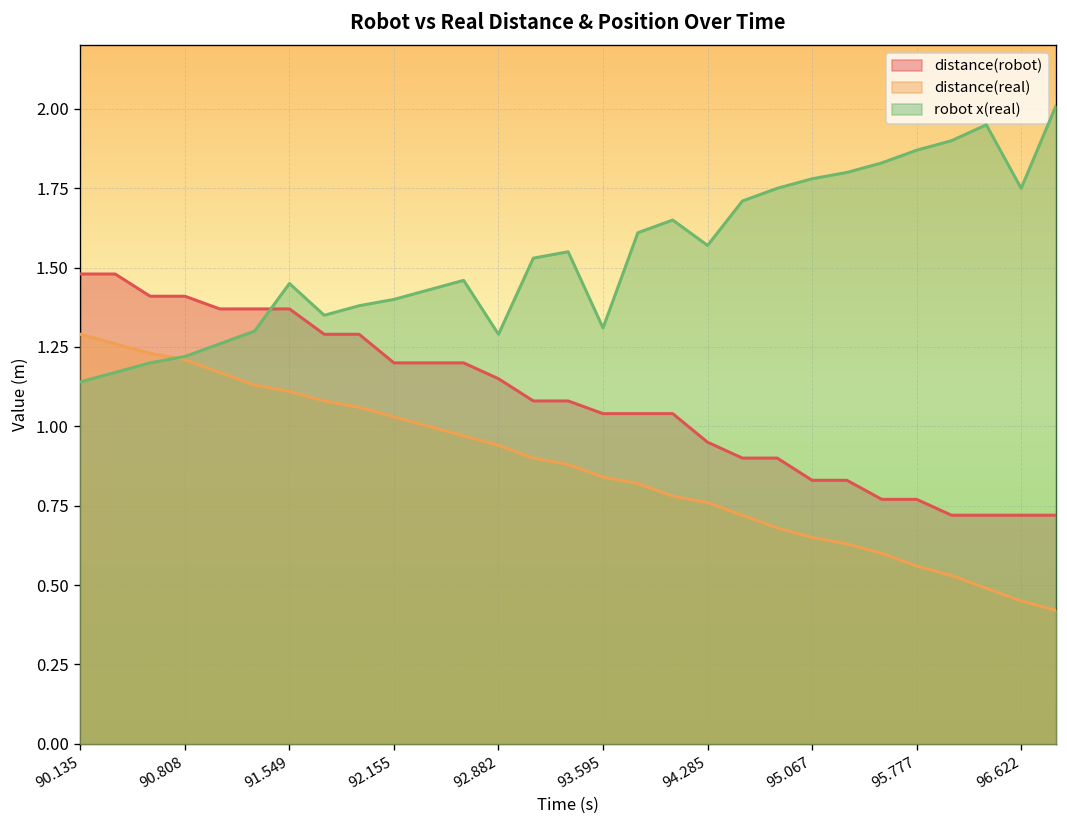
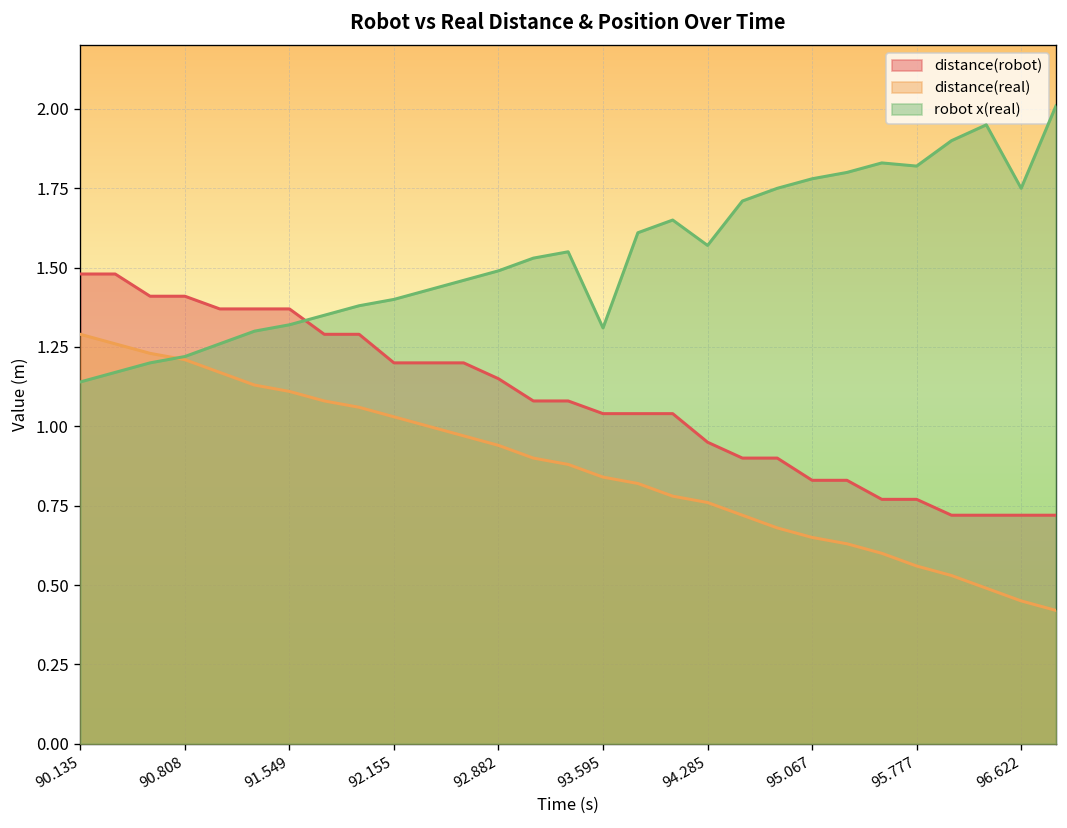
  {
    "robot x(real)": {
      "90.135": 1.14,
      "90.808": 1.22,
-     "91.549": 1.45,
+     "91.549": 1.32,
      "92.155": 1.40,
-     "92.882": 1.29,
+     "92.882": 1.49,
      "93.595": 1.31,
      "94.285": 1.57,
      "95.067": 1.78,
-     "95.777": 1.87,
+     "95.777": 1.82,
      "96.622": 1.75
    }
  }
